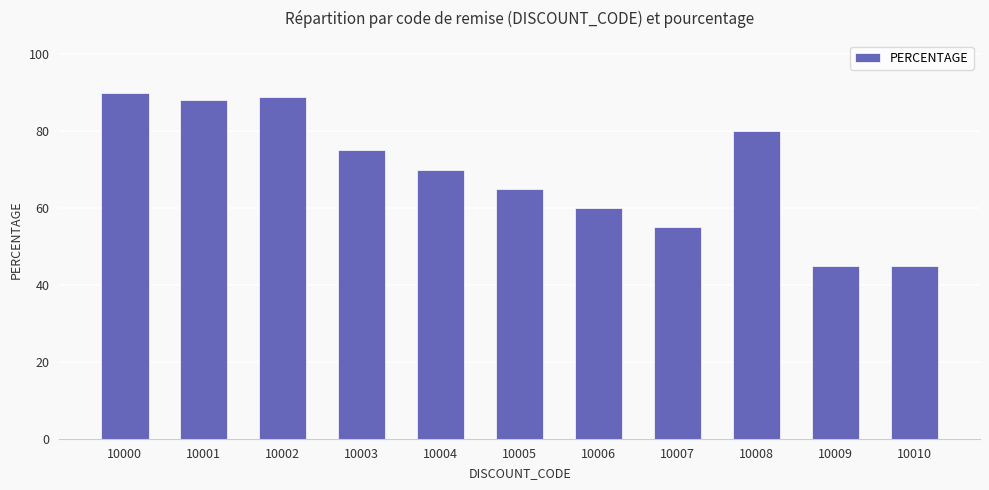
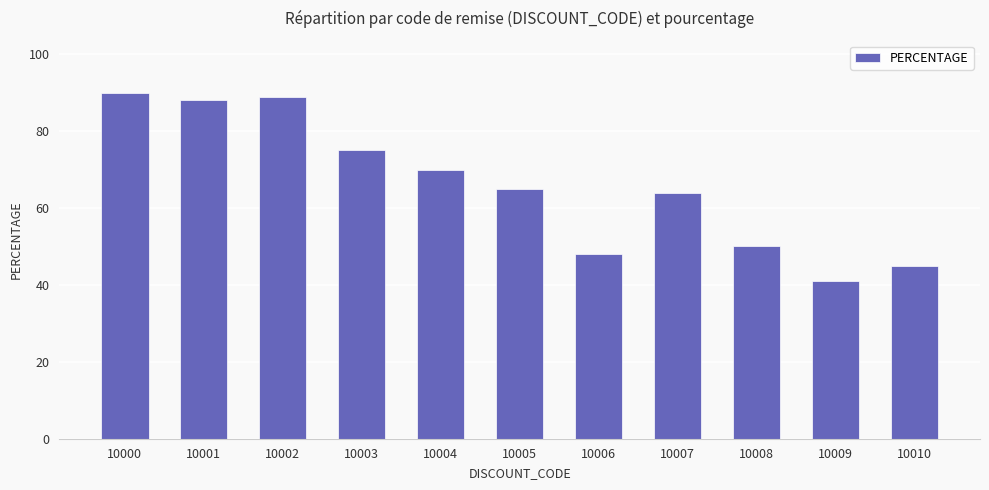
  {
    "10000": 90,
    "10001": 88,
    "10002": 89,
    "10003": 75,
    "10004": 70,
    "10005": 65,
-   "10006": 60,
-   "10007": 55,
-   "10008": 80,
-   "10009": 45,
+   "10006": 48,
+   "10007": 64,
+   "10008": 50,
+   "10009": 41,
    "10010": 45
  }
